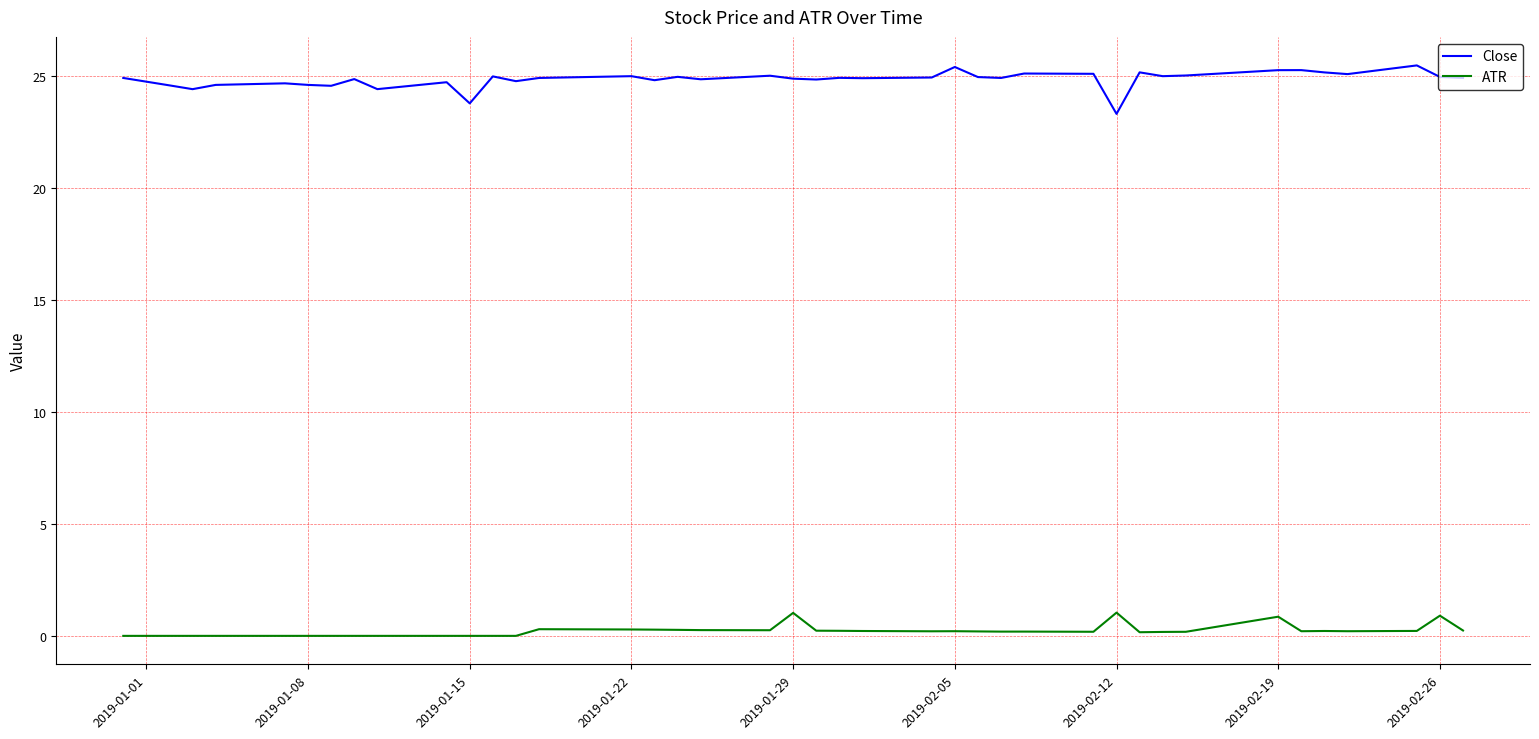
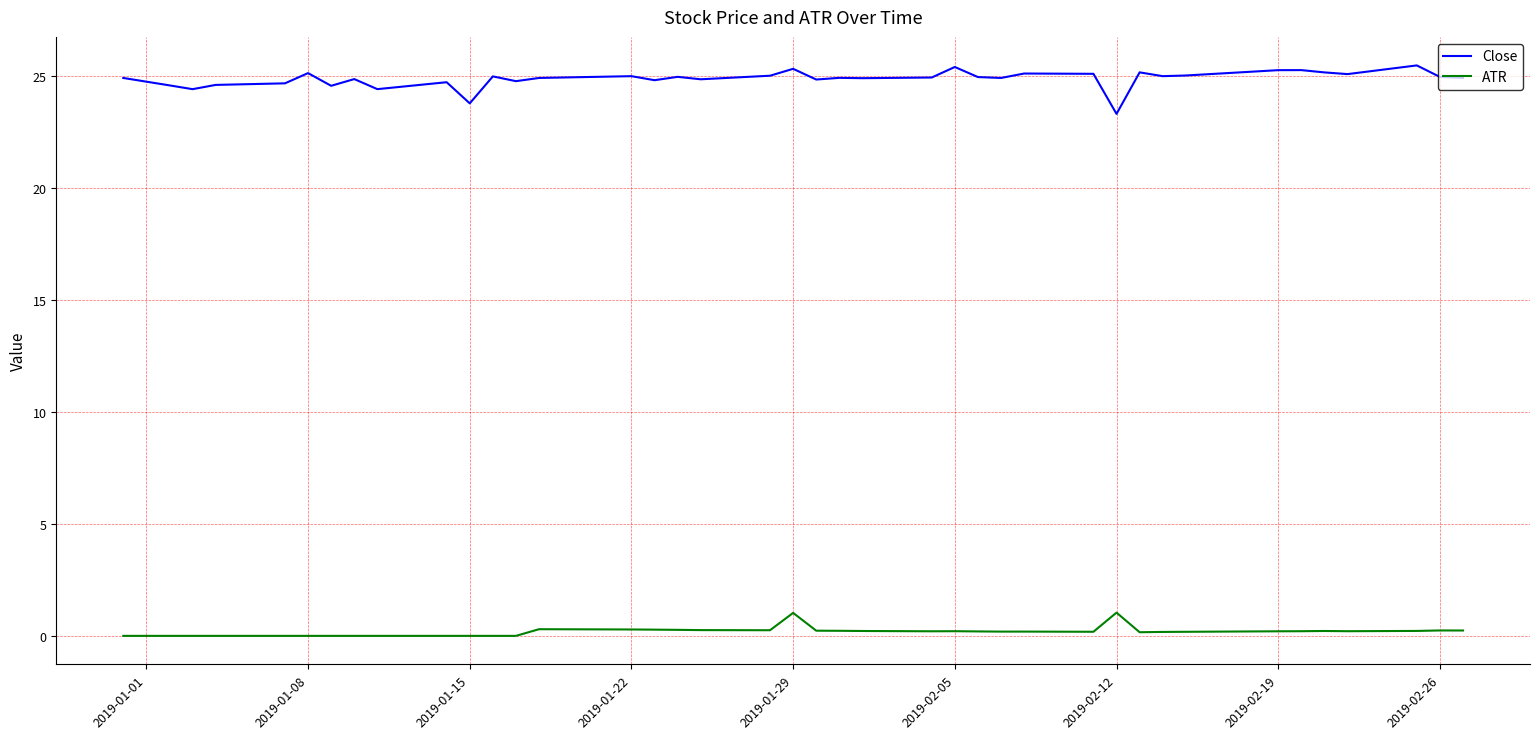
  {
    "Close": {
-     "2019-01-08": 24.6,
+     "2019-01-08": 25.1,
      "2019-01-15": 23.8,
      "2019-01-22": 25.0,
-     "2019-01-29": 24.9,
+     "2019-01-29": 25.3,
      "2019-02-05": 25.4,
      "2019-02-12": 23.3,
      "2019-02-19": 25.2
    },
    "ATR": {
      "2019-01-08": 0.0,
      "2019-01-15": 0.0,
      "2019-01-22": 0.3,
      "2019-01-29": 1.0,
      "2019-02-05": 0.2,
      "2019-02-12": 1.0,
-     "2019-02-19": 0.9,
-     "2019-02-26": 0.9
+     "2019-02-19": 0.2,
+     "2019-02-26": 0.2
    }
  }
